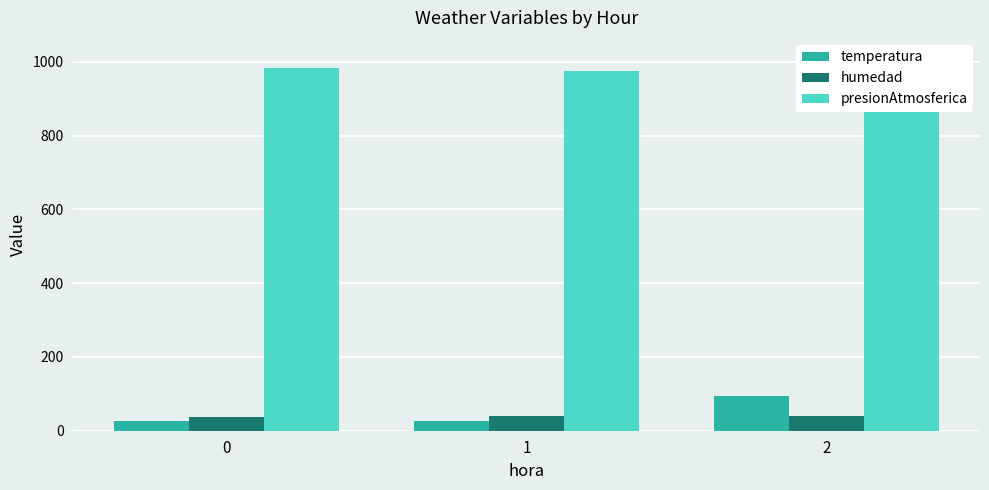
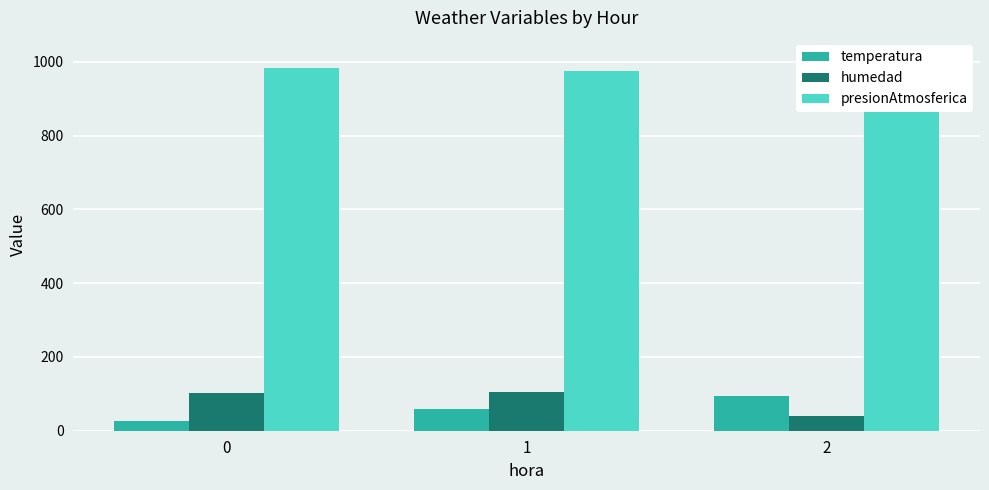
  {
    "temperatura": {
      "0": 30,
-     "1": 30,
+     "1": 60,
      "2": 90
    },
    "humedad": {
-     "0": 40,
-     "1": 40,
+     "0": 100,
+     "1": 110,
      "2": 40
    },
    "presionAtmosferica": {
      "0": 980,
      "1": 970
    }
  }
